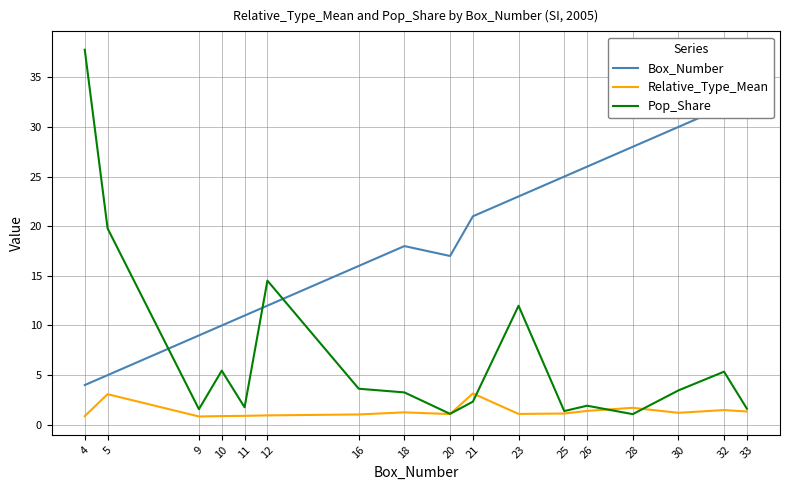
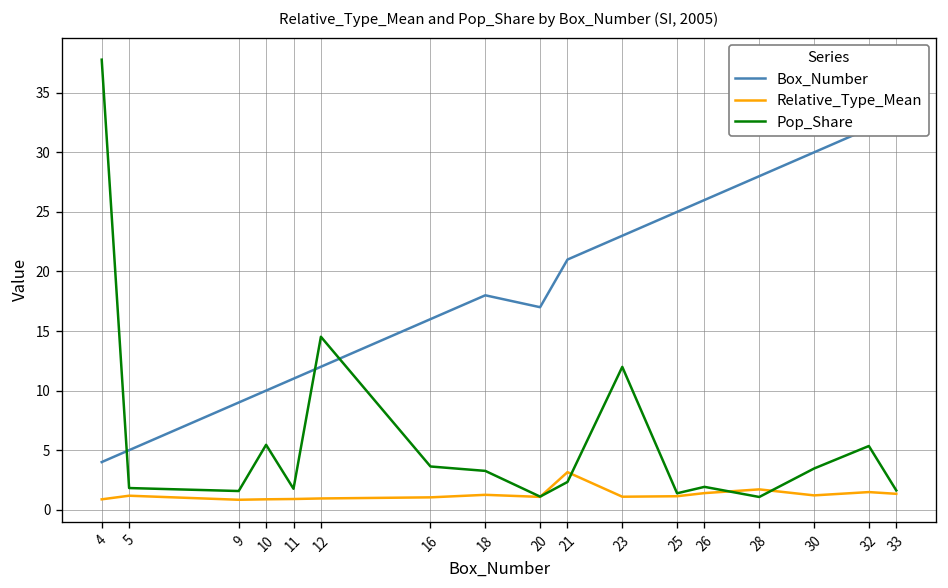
  {
    "Box_Number": {
      "4": 4,
      "5": 5,
      "9": 9,
      "10": 10,
      "11": 11,
      "12": 12,
      "16": 16,
      "18": 18,
      "20": 17,
      "21": 21,
      "23": 23,
      "25": 25,
      "26": 26,
      "28": 28,
      "30": 30
    },
    "Relative_Type_Mean": {
      "4": 1,
-     "5": 3,
+     "5": 1,
      "9": 1,
      "10": 1,
      "11": 1,
      "12": 1,
      "16": 1,
      "18": 1,
      "21": 3,
      "23": 1,
      "26": 1,
      "28": 2,
      "30": 1,
      "32": 1,
      "33": 1
    },
    "Pop_Share": {
      "4": 38,
-     "5": 20,
+     "5": 2,
      "9": 2,
      "10": 5,
      "11": 2,
      "12": 15,
      "16": 4,
      "18": 3,
      "21": 2,
      "23": 12,
      "26": 2,
      "28": 1,
      "30": 3,
      "32": 5,
      "33": 2
    }
  }
